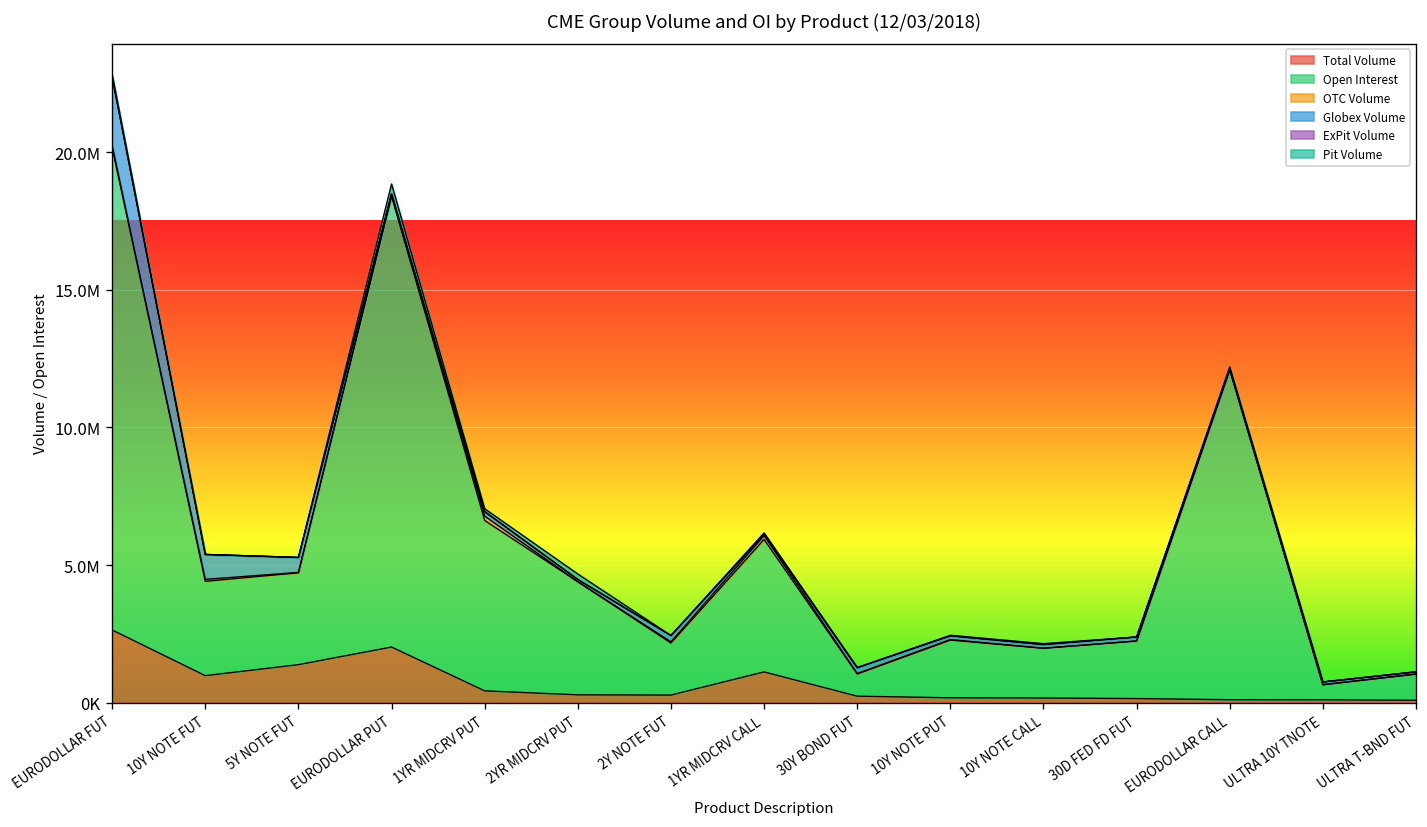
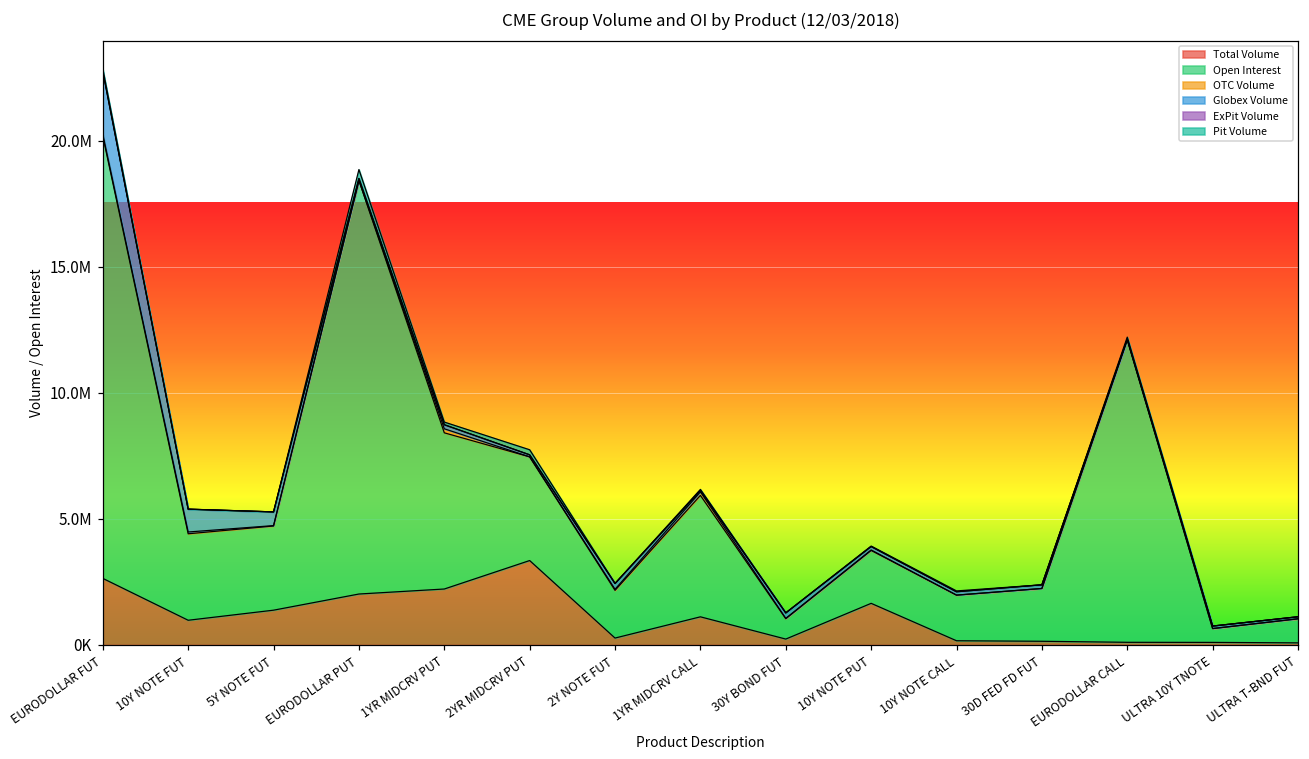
  {
    "Total Volume": {
      "EURODOLLAR FUT": 2600000,
      "10Y NOTE FUT": 1000000,
      "5Y NOTE FUT": 1400000,
      "EURODOLLAR PUT": 2000000,
-     "1YR MIDCRV PUT": 400000,
-     "2YR MIDCRV PUT": 300000,
+     "1YR MIDCRV PUT": 2200000,
+     "2YR MIDCRV PUT": 3300000,
      "2Y NOTE FUT": 300000,
      "1YR MIDCRV CALL": 1100000,
      "30Y BOND FUT": 200000,
-     "10Y NOTE PUT": 200000,
+     "10Y NOTE PUT": 1700000,
      "10Y NOTE CALL": 200000,
      "30D FED FD FUT": 100000,
      "EURODOLLAR CALL": 100000,
      "ULTRA 10Y TNOTE": 100000,
      "ULTRA T-BND FUT": 100000
    },
    "OTC Volume": {
      "1YR MIDCRV PUT": 200000
    }
  }
